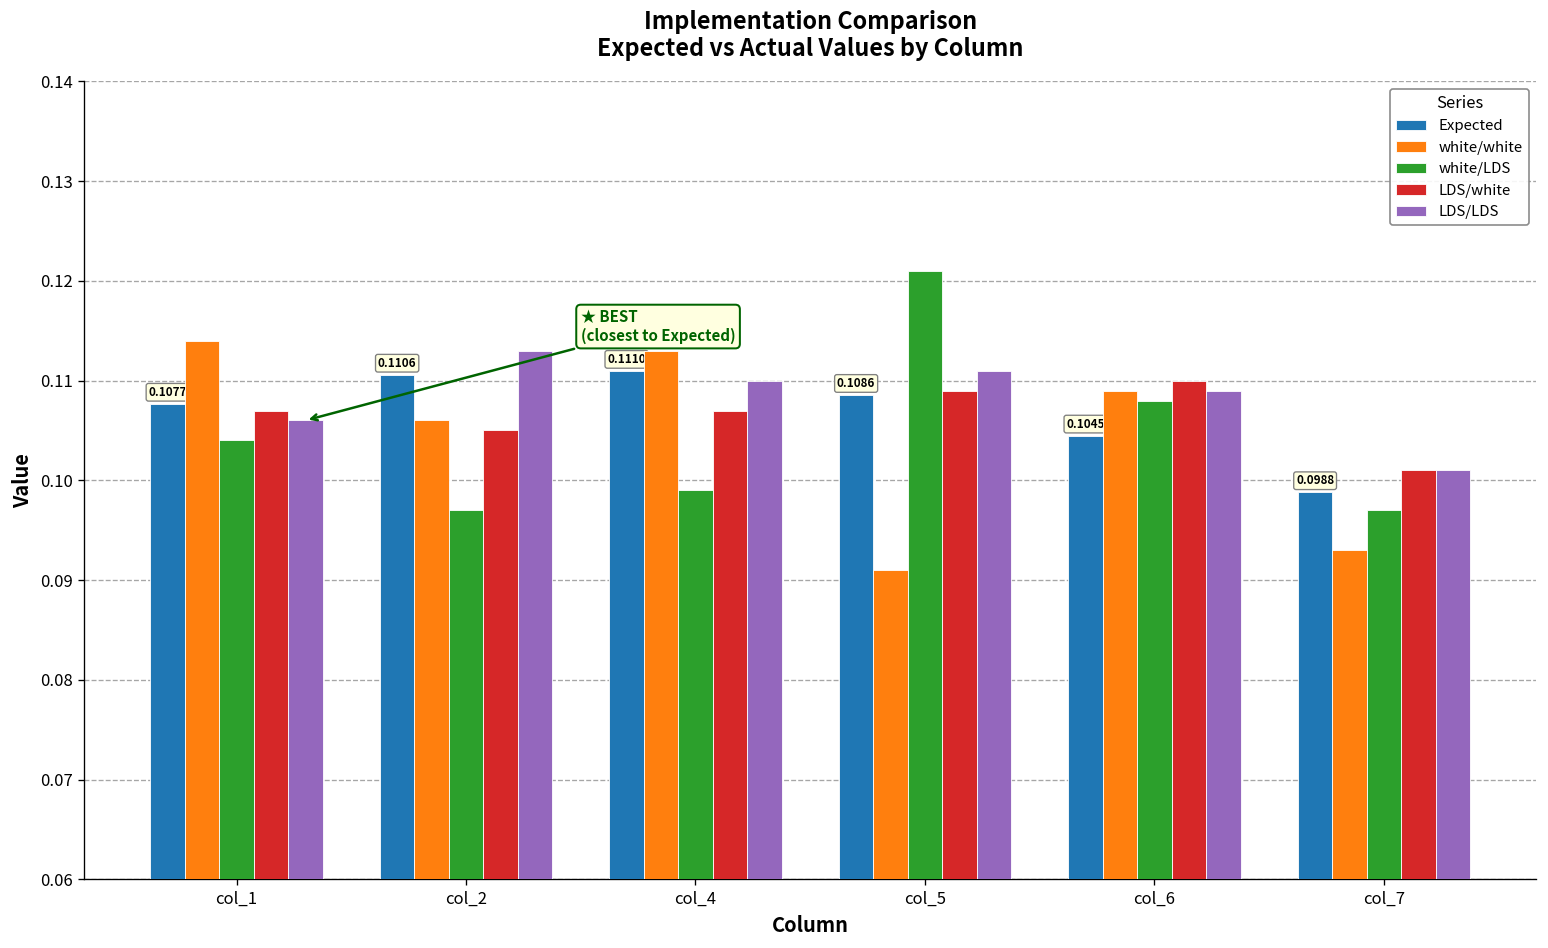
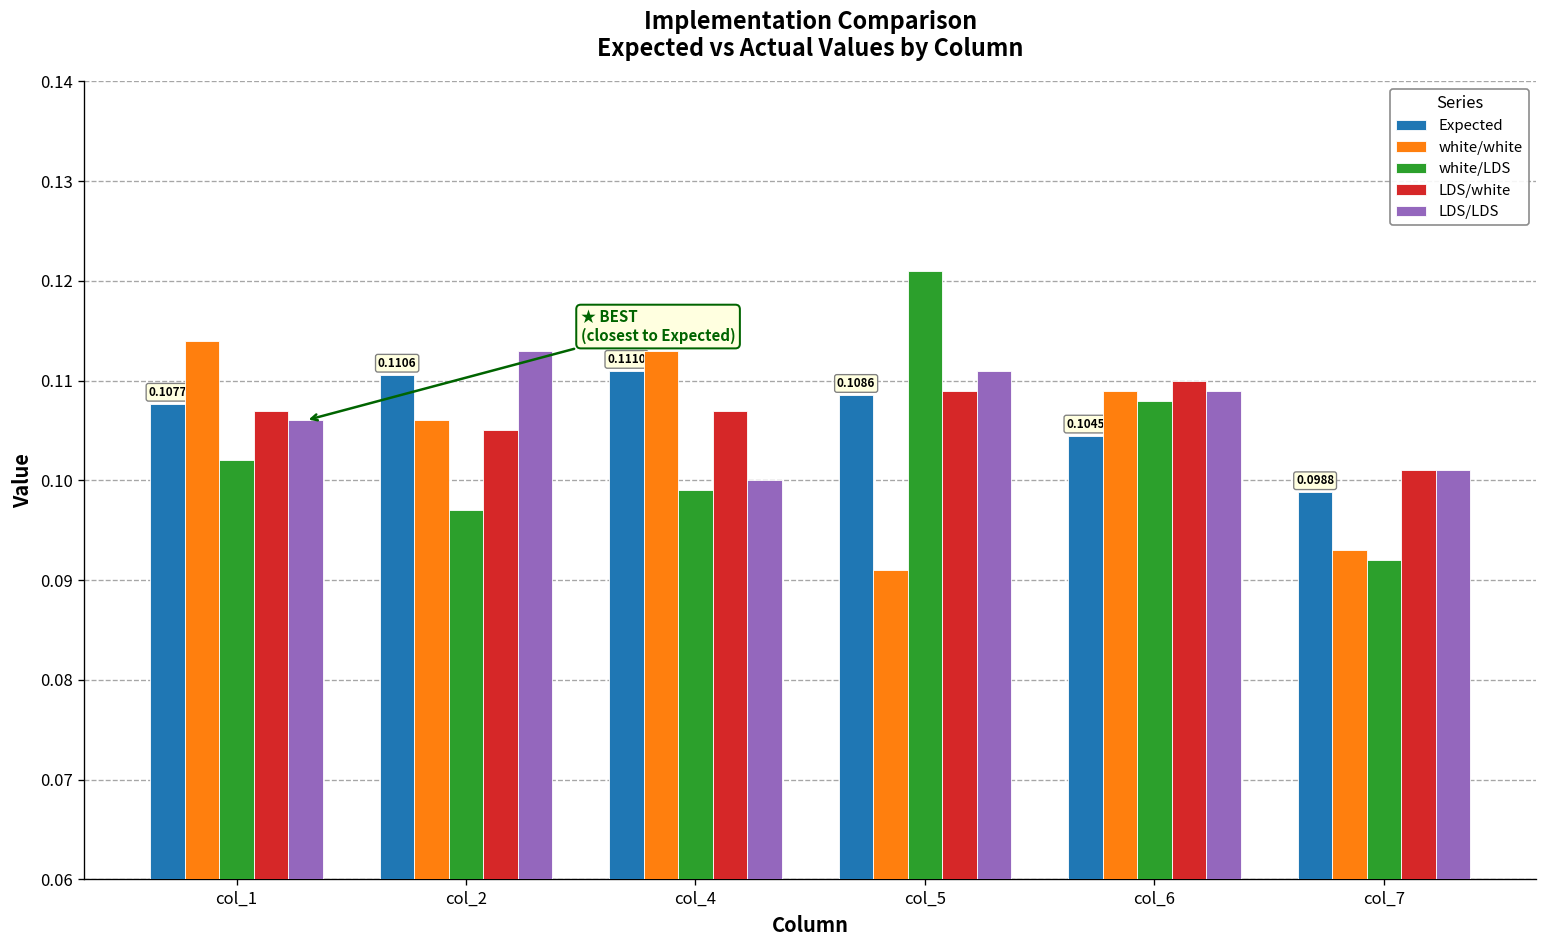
  {
    "white/white": {
      "col_1": 0.114,
      "col_2": 0.106,
      "col_4": 0.113,
      "col_5": 0.091,
      "col_6": 0.109,
      "col_7": 0.093
    },
    "white/LDS": {
-     "col_1": 0.104,
+     "col_1": 0.102,
      "col_2": 0.097,
      "col_4": 0.099,
      "col_5": 0.121,
      "col_6": 0.108,
-     "col_7": 0.097
+     "col_7": 0.092
    },
    "LDS/white": {
      "col_1": 0.107,
      "col_2": 0.105,
      "col_4": 0.107,
      "col_5": 0.109,
      "col_6": 0.110,
      "col_7": 0.101
    },
    "LDS/LDS": {
      "col_1": 0.106,
      "col_2": 0.113,
-     "col_4": 0.11,
+     "col_4": 0.10,
      "col_5": 0.111,
      "col_6": 0.109,
      "col_7": 0.101
    }
  }
